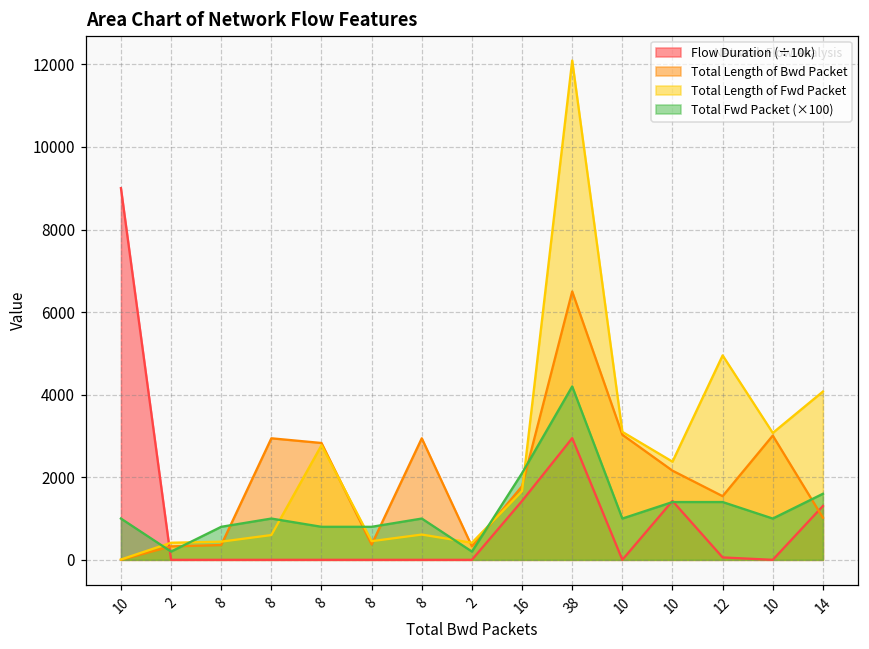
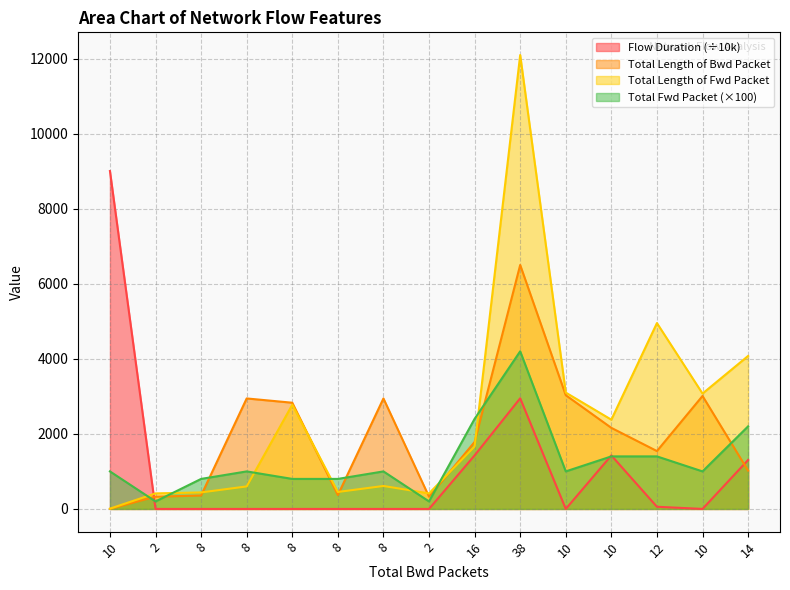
  {
    "Flow Duration (÷10k)": {
      "16": 1400,
      "38": 2900,
      "12": 100,
      "14": 1300
    },
    "Total Fwd Packet (×100)": {
-     "16": 2100,
+     "16": 2400,
      "38": 4200,
      "12": 1400,
-     "14": 1600
+     "14": 2200
    }
  }
